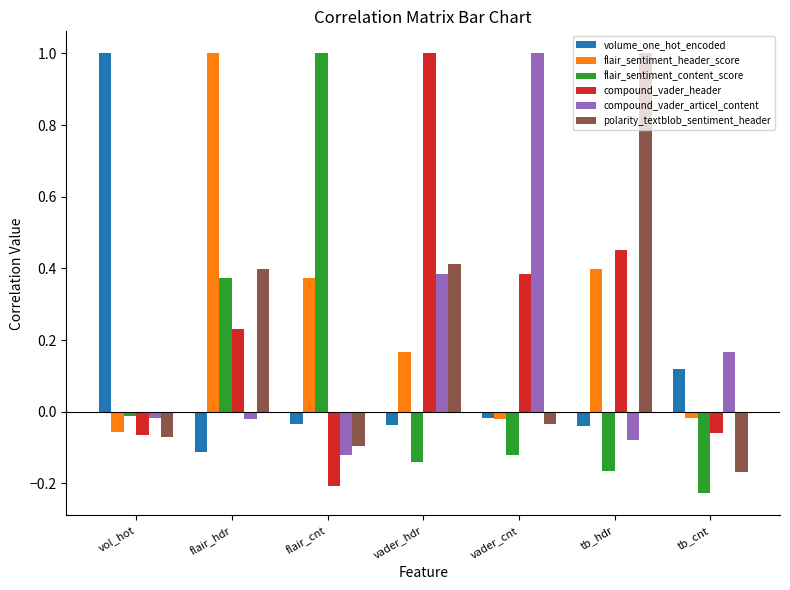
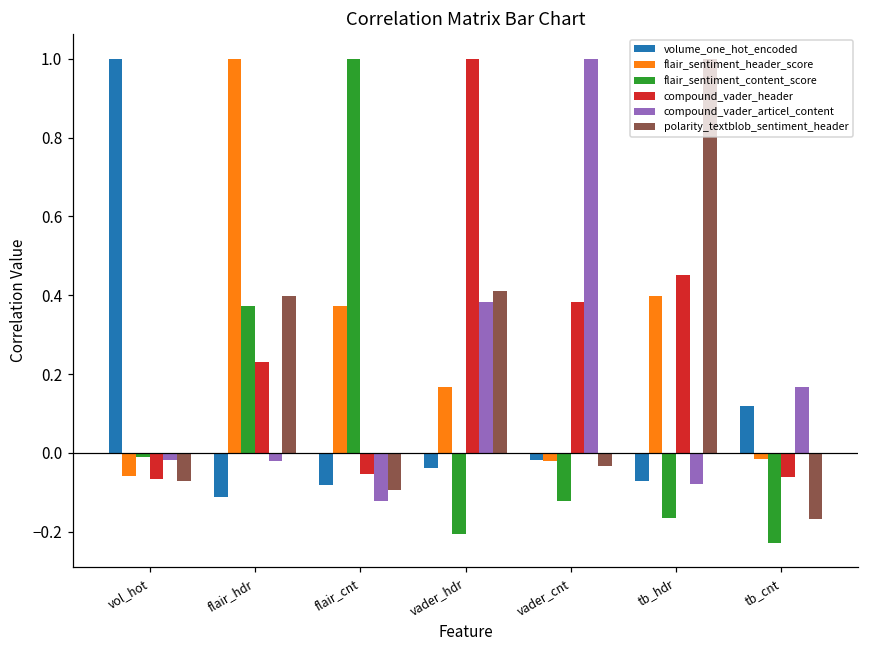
  {
    "volume_one_hot_encoded": {
      "vol_hot": 1.00,
      "flair_hdr": -0.11,
-     "flair_cnt": -0.04,
+     "flair_cnt": -0.08,
      "vader_hdr": -0.04,
      "vader_cnt": -0.02,
-     "tb_hdr": -0.04,
+     "tb_hdr": -0.07,
      "tb_cnt": 0.12
    },
    "flair_sentiment_header_score": {
      "vol_hot": -0.06,
      "flair_hdr": 1.00,
      "flair_cnt": 0.37,
      "vader_hdr": 0.17,
      "vader_cnt": -0.02,
      "tb_hdr": 0.40,
      "tb_cnt": -0.02
    },
    "flair_sentiment_content_score": {
      "vol_hot": -0.01,
      "flair_hdr": 0.37,
      "flair_cnt": 1.00,
-     "vader_hdr": -0.14,
+     "vader_hdr": -0.21,
      "vader_cnt": -0.12,
      "tb_hdr": -0.17,
      "tb_cnt": -0.23
    },
    "compound_vader_header": {
      "vol_hot": -0.07,
      "flair_hdr": 0.23,
-     "flair_cnt": -0.21,
+     "flair_cnt": -0.05,
      "vader_hdr": 1.00,
      "vader_cnt": 0.38,
      "tb_hdr": 0.45,
      "tb_cnt": -0.06
    },
    "compound_vader_articel_content": {
      "vol_hot": -0.02,
      "flair_hdr": -0.02,
      "flair_cnt": -0.12,
      "vader_hdr": 0.38,
      "vader_cnt": 1.00,
      "tb_hdr": -0.08,
      "tb_cnt": 0.17
    },
    "polarity_textblob_sentiment_header": {
      "vol_hot": -0.07,
      "flair_hdr": 0.40,
      "flair_cnt": -0.10,
      "vader_hdr": 0.41,
      "vader_cnt": -0.03,
      "tb_cnt": -0.17
    }
  }
